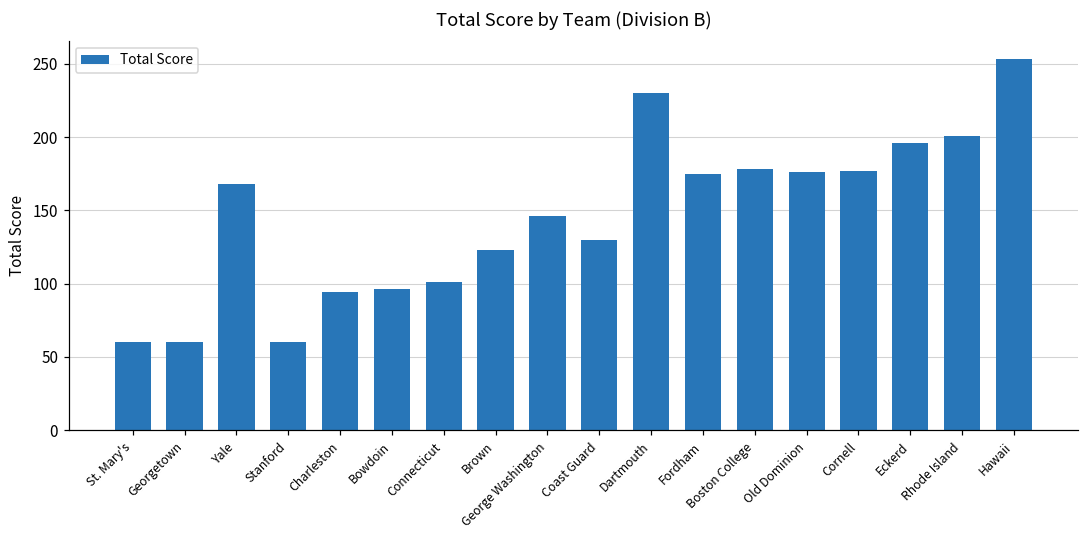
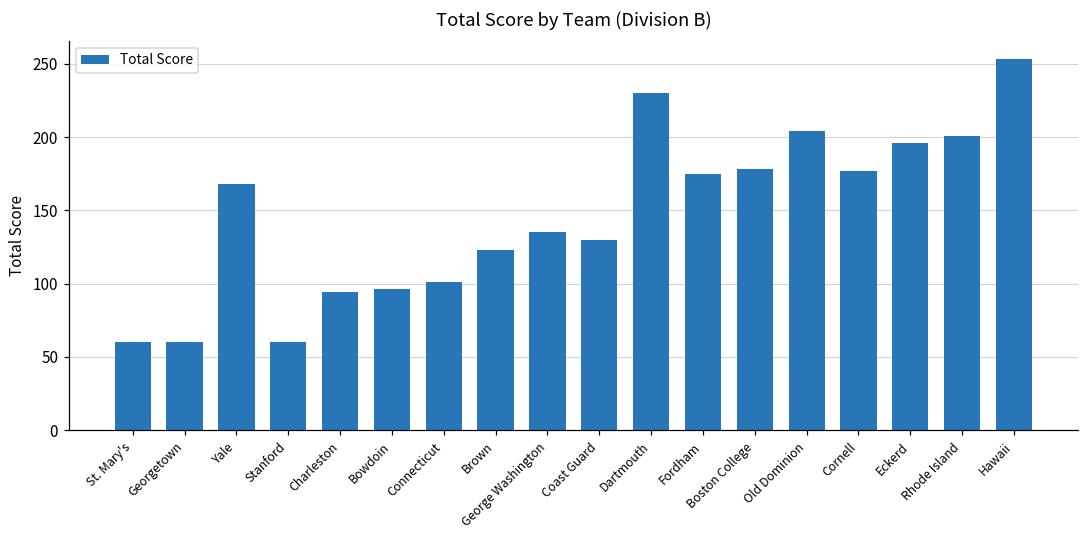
  {
    "St. Mary's": 60,
    "Georgetown": 60,
    "Yale": 168,
    "Stanford": 60,
    "Charleston": 94,
    "Bowdoin": 96,
    "Connecticut": 101,
    "Brown": 123,
-   "George Washington": 146,
+   "George Washington": 135,
    "Coast Guard": 130,
    "Dartmouth": 230,
    "Fordham": 175,
    "Boston College": 178,
-   "Old Dominion": 176,
+   "Old Dominion": 204,
    "Cornell": 177,
    "Eckerd": 196,
    "Rhode Island": 201,
    "Hawaii": 253
  }
